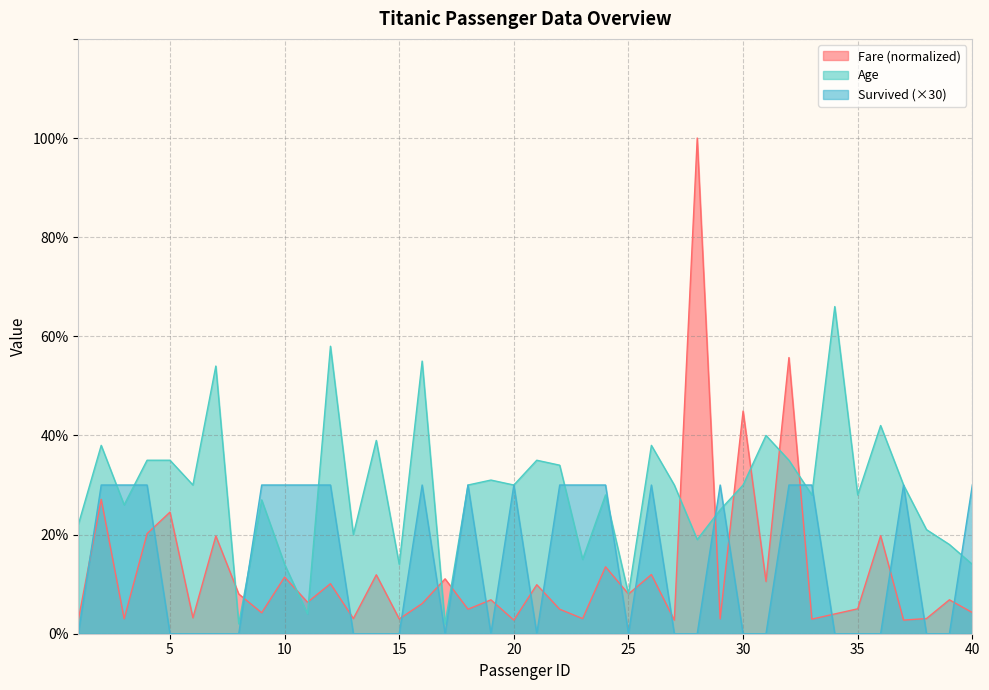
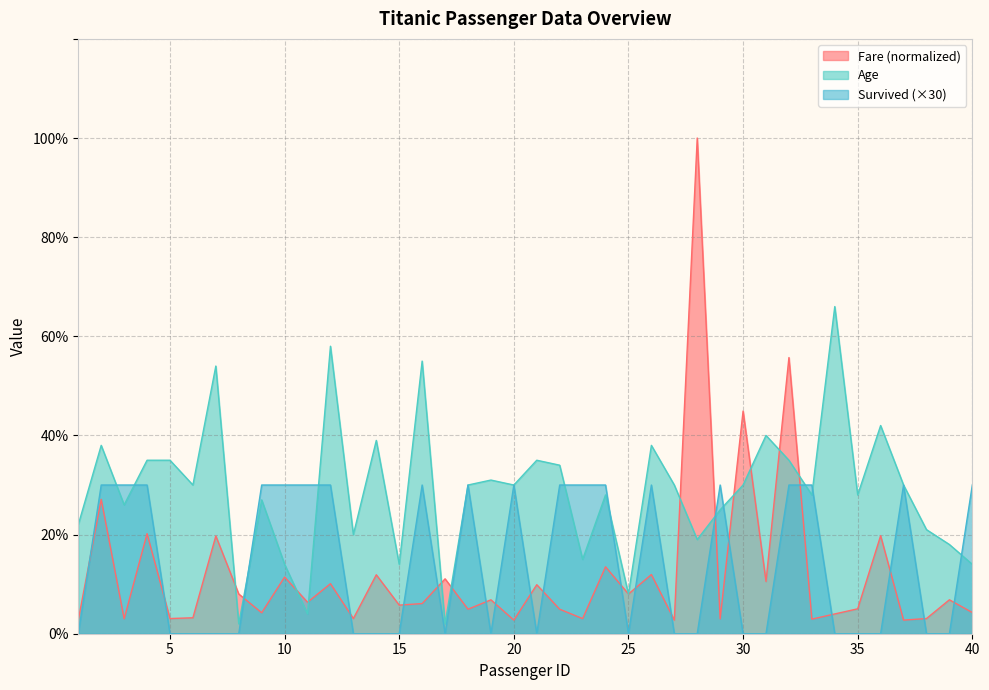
  {
    "Fare (normalized)": {
-     "5": "25%",
+     "5": "3%",
      "10": "11%",
-     "15": "3%",
+     "15": "6%",
      "20": "3%",
      "30": "45%",
      "35": "5%",
      "40": "4%"
    }
  }
